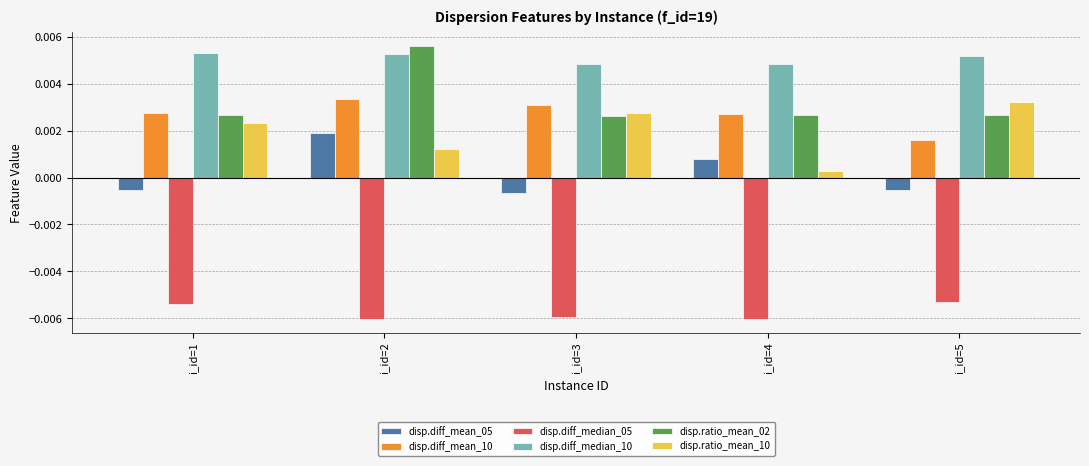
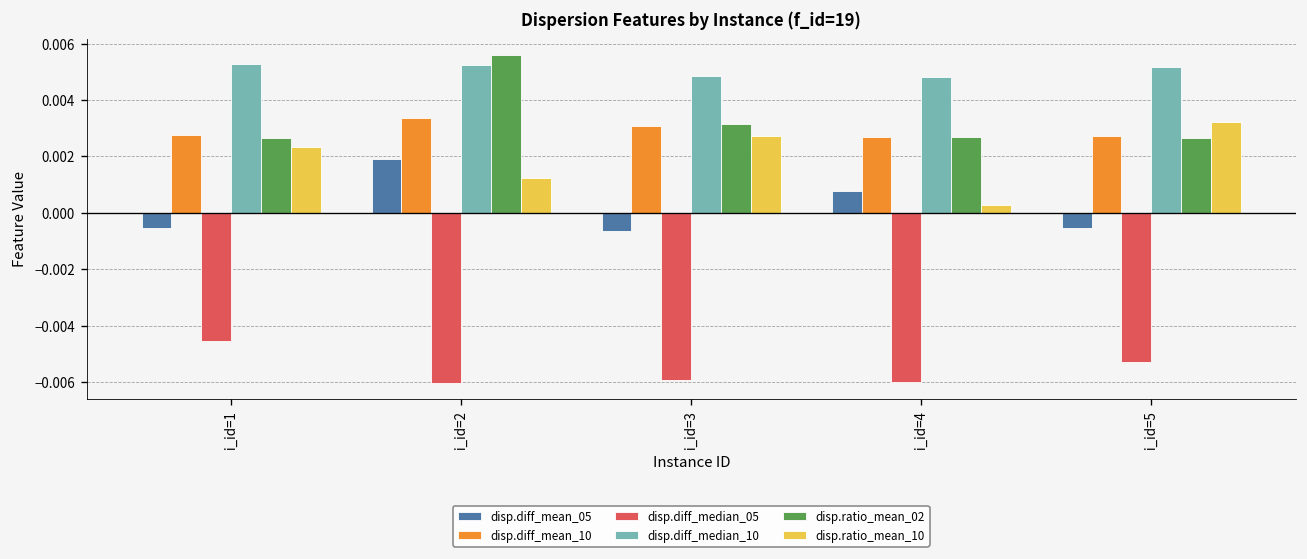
  {
    "disp.diff_mean_05": {
      "i_id=1": -0.0005,
      "i_id=2": 0.0019,
      "i_id=3": -0.0006,
      "i_id=4": 0.0008,
      "i_id=5": -0.0005
    },
    "disp.diff_mean_10": {
      "i_id=1": 0.0028,
      "i_id=2": 0.0034,
      "i_id=3": 0.0031,
      "i_id=4": 0.0027,
-     "i_id=5": 0.0016
+     "i_id=5": 0.0027
    },
    "disp.diff_median_05": {
-     "i_id=1": -0.0054,
+     "i_id=1": -0.0046,
      "i_id=2": -0.0060,
      "i_id=3": -0.0059,
      "i_id=4": -0.0060,
      "i_id=5": -0.0053
    },
    "disp.diff_median_10": {
      "i_id=1": 0.0053,
      "i_id=2": 0.0053,
      "i_id=3": 0.0048,
      "i_id=4": 0.0048,
      "i_id=5": 0.0052
    },
    "disp.ratio_mean_02": {
      "i_id=1": 0.0027,
      "i_id=2": 0.0056,
-     "i_id=3": 0.0026,
+     "i_id=3": 0.0031,
      "i_id=4": 0.0027,
      "i_id=5": 0.0027
    },
    "disp.ratio_mean_10": {
      "i_id=1": 0.0023,
      "i_id=2": 0.0012,
      "i_id=3": 0.0027,
      "i_id=4": 0.0003,
      "i_id=5": 0.0032
    }
  }
